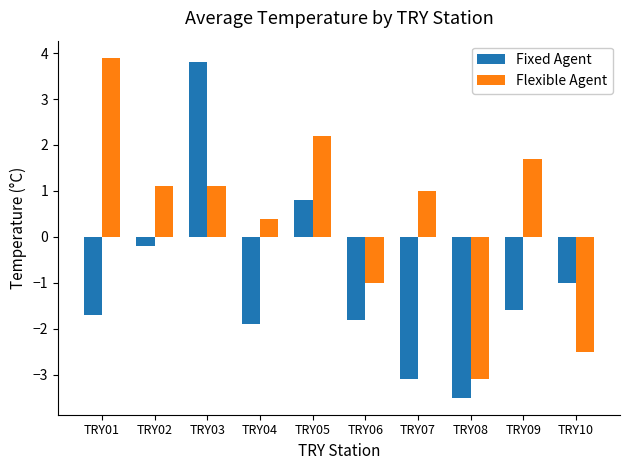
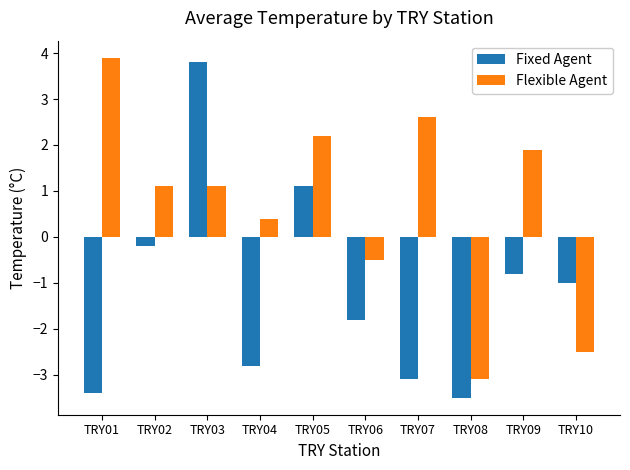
  {
    "Fixed Agent": {
-     "TRY01": -1.7,
+     "TRY01": -3.4,
      "TRY02": -0.2,
      "TRY03": 3.8,
-     "TRY04": -1.9,
-     "TRY05": 0.8,
+     "TRY04": -2.8,
+     "TRY05": 1.1,
      "TRY06": -1.8,
      "TRY07": -3.1,
      "TRY08": -3.5,
-     "TRY09": -1.6,
+     "TRY09": -0.8,
      "TRY10": -1.0
    },
    "Flexible Agent": {
      "TRY01": 3.9,
      "TRY02": 1.1,
      "TRY03": 1.1,
      "TRY04": 0.4,
      "TRY05": 2.2,
-     "TRY06": -1.0,
-     "TRY07": 1.0,
+     "TRY06": -0.5,
+     "TRY07": 2.6,
      "TRY08": -3.1,
-     "TRY09": 1.7,
+     "TRY09": 1.9,
      "TRY10": -2.5
    }
  }
